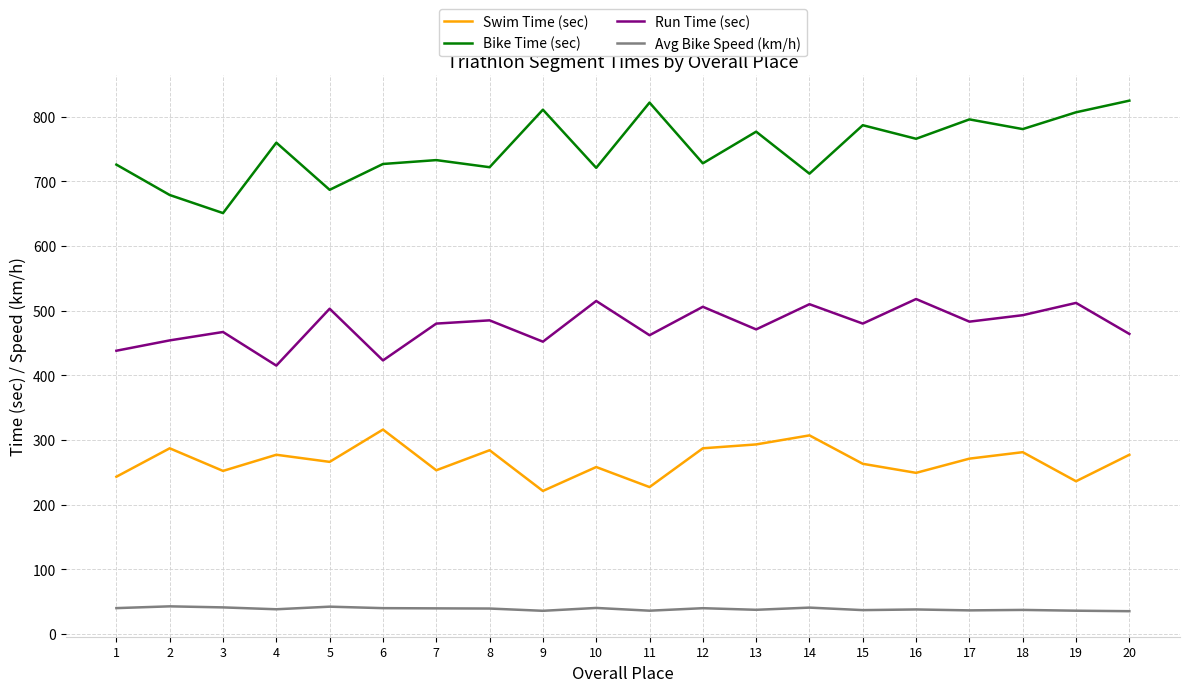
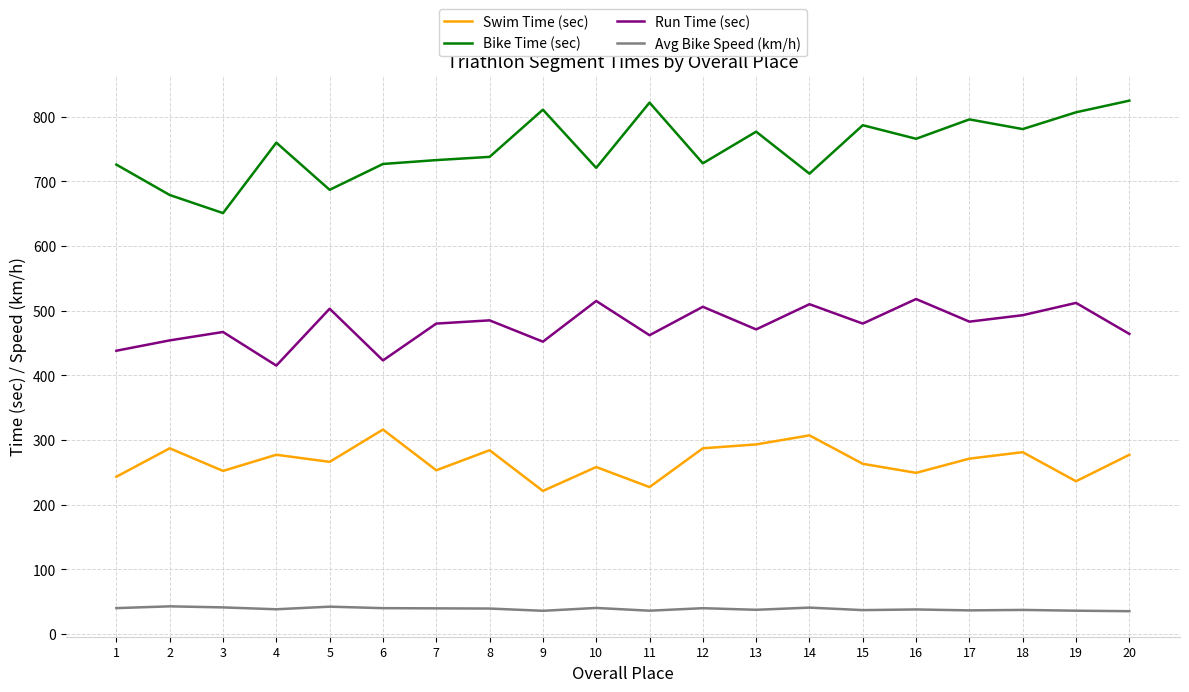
  {
    "Swim Time (sec)": {
      "1": 240,
      "2": 290,
      "3": 250,
      "4": 280,
      "5": 270,
      "6": 320,
      "7": 250,
      "8": 280,
      "9": 220,
      "10": 260,
      "11": 230,
      "12": 290,
      "13": 290,
      "14": 310,
      "15": 260,
      "16": 250,
      "17": 270,
      "18": 280,
      "19": 240,
      "20": 280
    },
    "Bike Time (sec)": {
      "1": 730,
      "2": 680,
      "3": 650,
      "4": 760,
      "5": 690,
      "6": 730,
      "7": 730,
-     "8": 720,
+     "8": 740,
      "9": 810,
      "10": 720,
      "11": 820,
      "12": 730,
      "13": 780,
      "14": 710,
      "15": 790,
      "16": 770,
      "17": 800,
      "18": 780,
      "19": 810,
      "20": 830
    },
    "Run Time (sec)": {
      "1": 440,
      "2": 450,
      "3": 470,
      "4": 420,
      "5": 500,
      "6": 420,
      "7": 480,
      "8": 490,
      "9": 450,
      "10": 520,
      "11": 460,
      "12": 510,
      "13": 470,
      "14": 510,
      "15": 480,
      "16": 520,
      "17": 480,
      "18": 490,
      "19": 510,
      "20": 460
    },
    "Avg Bike Speed (km/h)": {
      "1": 40,
      "2": 40,
      "3": 40,
      "4": 40,
      "5": 40,
      "6": 40,
      "7": 40,
      "8": 40,
      "9": 40,
      "10": 40,
      "11": 40,
      "12": 40,
      "13": 40,
      "14": 40,
      "15": 40,
      "16": 40,
      "17": 40,
      "18": 40,
      "19": 40,
      "20": 30
    }
  }
